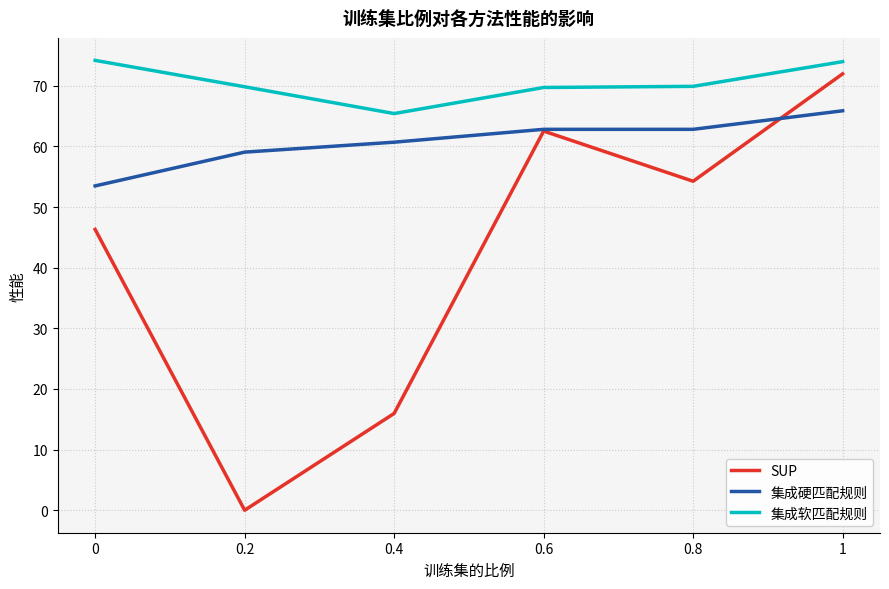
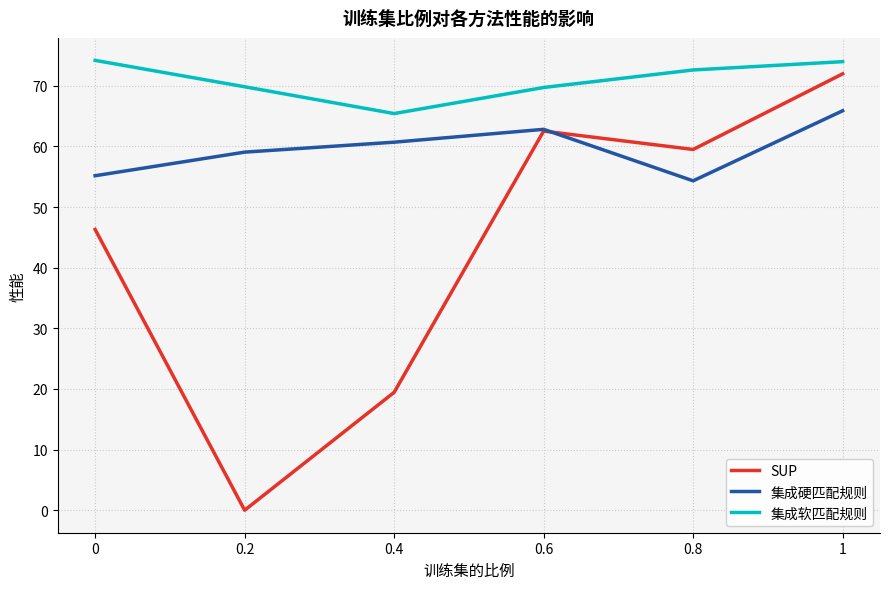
  {
    "SUP": {
      "0": 46,
      "0.2": 0,
-     "0.4": 16,
-     "0.8": 54,
+     "0.4": 19,
+     "0.8": 59,
      "1": 72
    },
    "集成硬匹配规则": {
-     "0": 53,
+     "0": 55,
      "0.2": 59,
      "0.4": 61,
-     "0.8": 63,
+     "0.8": 54,
      "1": 66
    },
    "集成软匹配规则": {
      "0": 74,
      "0.2": 70,
      "0.4": 65,
      "0.6": 70,
-     "0.8": 70,
+     "0.8": 73,
      "1": 74
    }
  }
